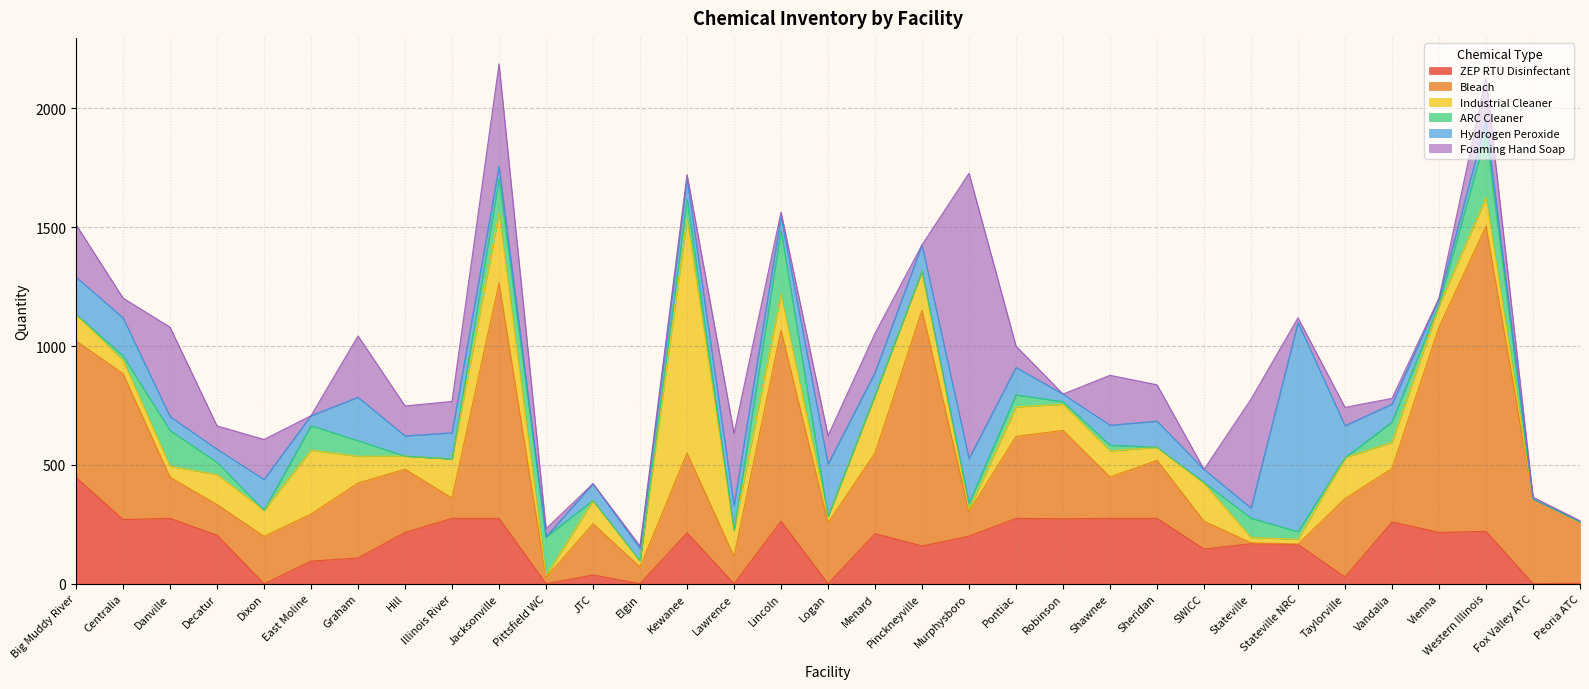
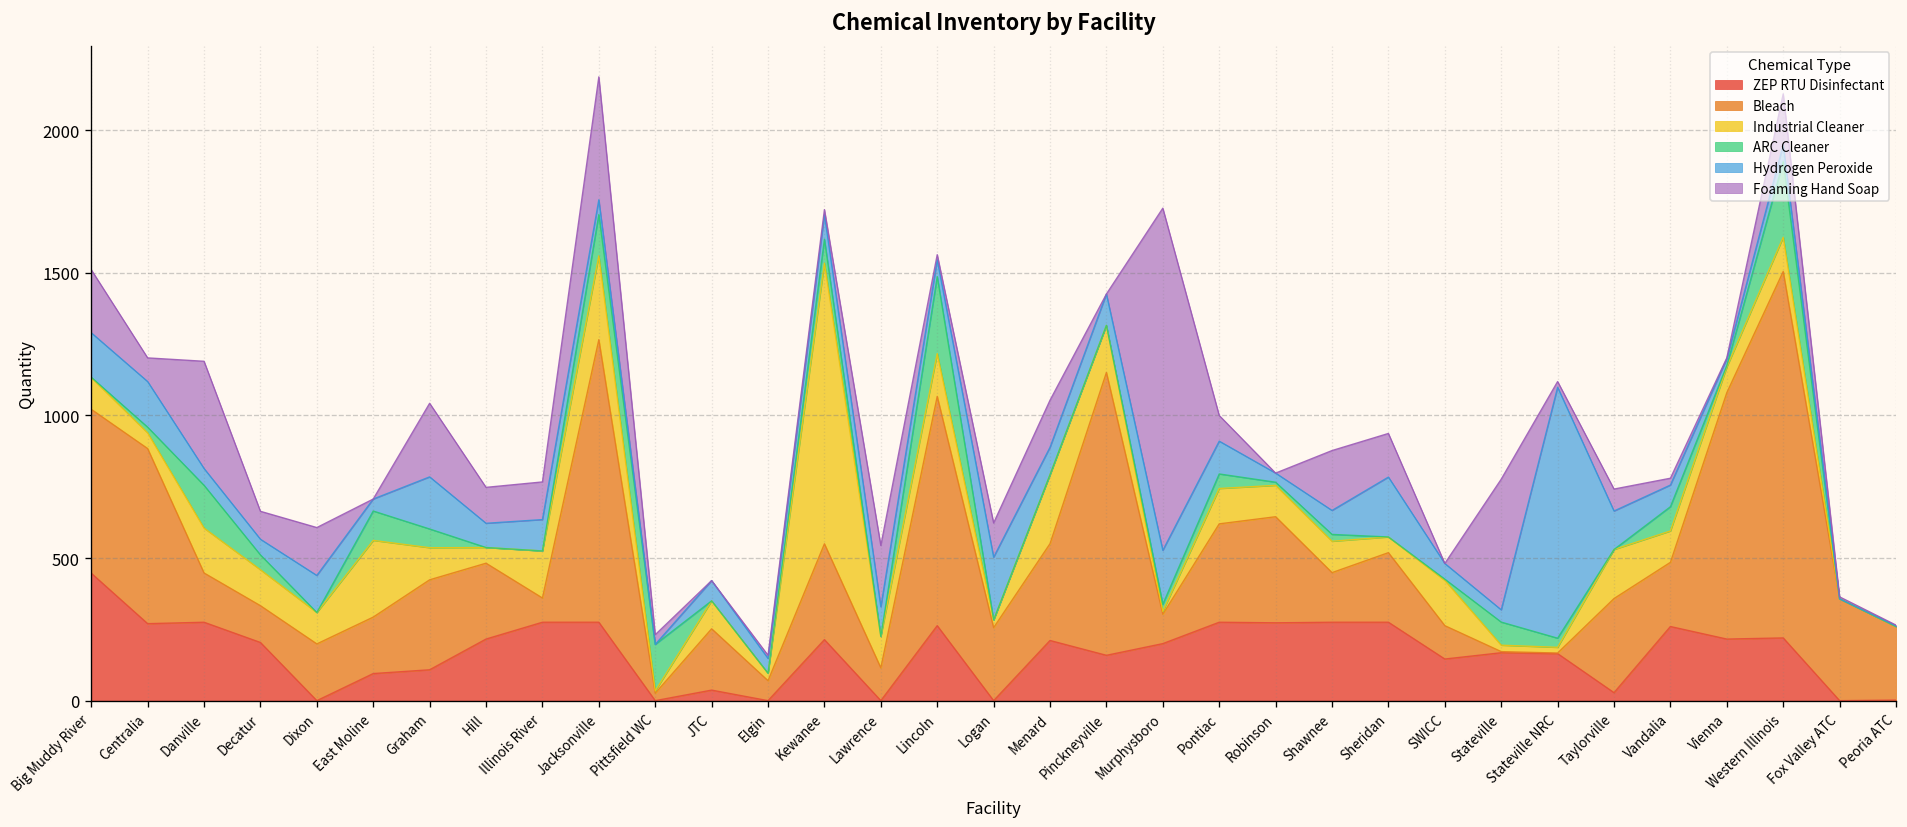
  {
    "Industrial Cleaner": {
      "Centralia": 60,
-     "Danville": 50,
+     "Danville": 160,
      "Decatur": 130,
      "East Moline": 270,
      "Graham": 110,
      "Jacksonville": 290,
      "Kewanee": 980,
      "Lincoln": 150,
      "Pontiac": 120,
      "Robinson": 110,
      "Shawnee": 110,
      "Stateville": 20,
      "Stateville NRC": 20,
      "Vandalia": 110,
      "Western Illinois": 120
    },
    "ARC Cleaner": {
      "Centralia": 20,
      "Danville": 150,
      "Decatur": 50,
      "East Moline": 100,
      "Graham": 70,
      "Jacksonville": 140,
      "Kewanee": 80,
      "Lincoln": 270,
      "Murphysboro": 30,
      "Pontiac": 50,
      "Robinson": 10,
      "Shawnee": 20,
      "Stateville": 80,
      "Stateville NRC": 30,
      "Vandalia": 90
    },
    "Hydrogen Peroxide": {
      "Big Muddy River": 160,
      "Centralia": 160,
      "Danville": 60,
      "Decatur": 60,
      "Dixon": 130,
      "Graham": 180,
      "Hill": 90,
      "Illinois River": 110,
      "Jacksonville": 50,
      "Elgin": 50,
      "Kewanee": 90,
      "Lawrence": 100,
      "Lincoln": 60,
      "Logan": 220,
      "Menard": 100,
      "Murphysboro": 190,
      "Pontiac": 120,
      "Shawnee": 80,
-     "Sheridan": 110,
+     "Sheridan": 210,
      "Stateville": 40,
      "Stateville NRC": 880,
      "Taylorville": 140,
      "Vandalia": 80
    },
    "Foaming Hand Soap": {
      "Big Muddy River": 220,
      "Centralia": 80,
      "Danville": 380,
      "Decatur": 100,
      "Dixon": 170,
      "Graham": 260,
      "Hill": 130,
      "Illinois River": 130,
      "Jacksonville": 430,
      "Pittsfield WC": 30,
      "Elgin": 10,
      "Kewanee": 20,
-     "Lawrence": 300,
+     "Lawrence": 220,
      "Lincoln": 20,
      "Logan": 120,
      "Menard": 170,
      "Murphysboro": 1200,
      "Pontiac": 90,
      "Shawnee": 210,
      "Sheridan": 150,
      "Stateville": 460,
      "Stateville NRC": 20,
      "Taylorville": 80,
      "Vandalia": 20
    }
  }
